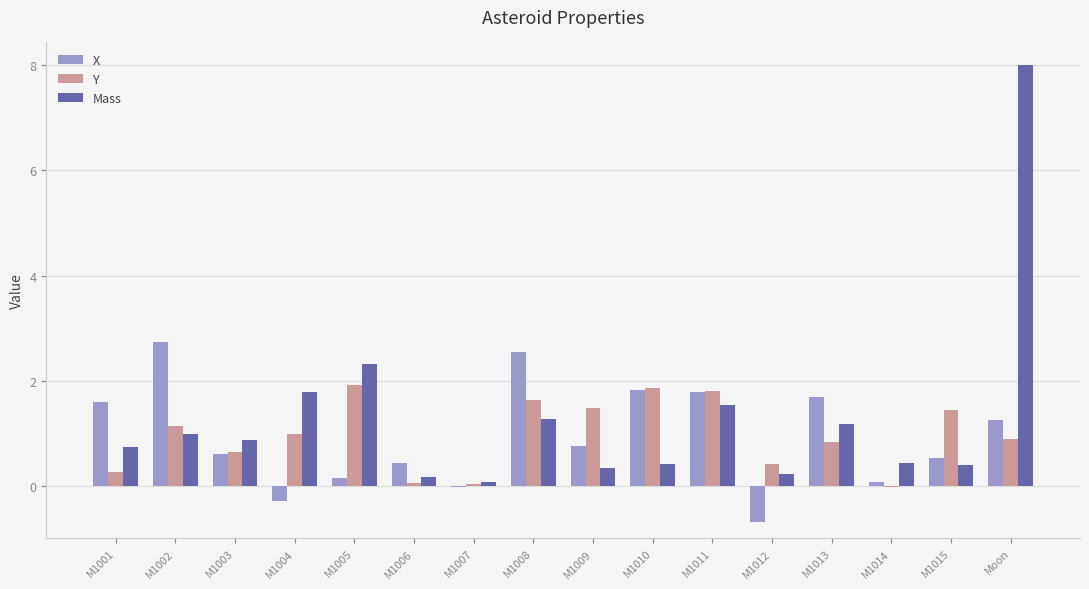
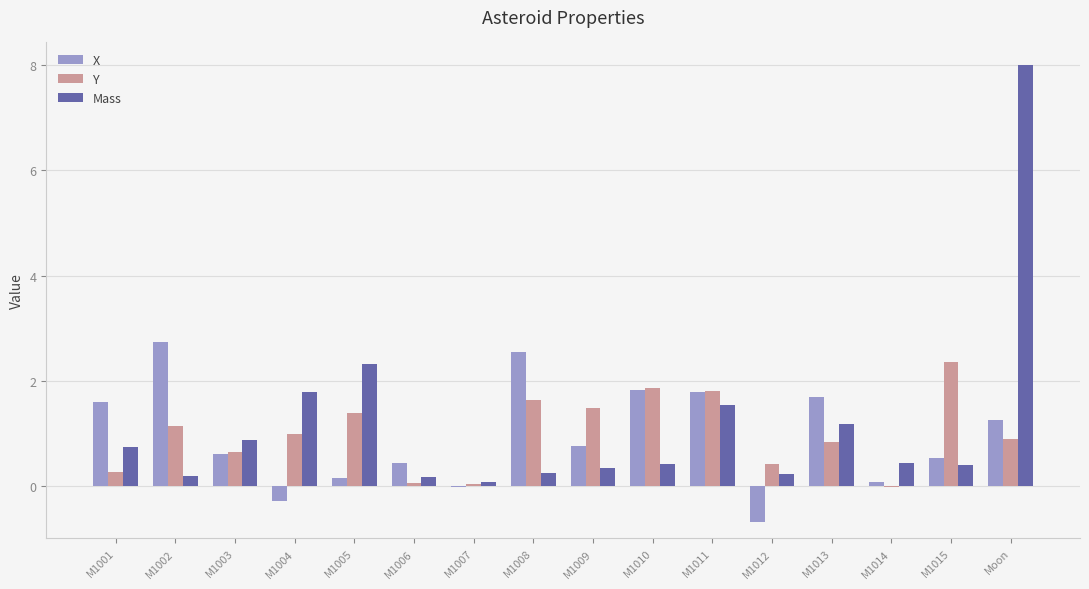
  {
    "X": {
      "M1001": 1.6,
      "M1002": 2.7,
      "M1003": 0.6,
      "M1004": -0.3,
      "M1005": 0.1,
      "M1006": 0.4,
      "M1008": 2.6,
      "M1009": 0.8,
      "M1010": 1.8,
      "M1011": 1.8,
      "M1012": -0.7,
      "M1013": 1.7,
      "M1014": 0.1,
      "M1015": 0.5,
      "Moon": 1.3
    },
    "Y": {
      "M1001": 0.3,
      "M1002": 1.1,
      "M1003": 0.7,
      "M1004": 1.0,
-     "M1005": 1.9,
+     "M1005": 1.4,
      "M1006": 0.1,
      "M1008": 1.6,
      "M1009": 1.5,
      "M1010": 1.9,
      "M1011": 1.8,
      "M1012": 0.4,
      "M1013": 0.8,
-     "M1015": 1.5,
+     "M1015": 2.4,
      "Moon": 0.9
    },
    "Mass": {
      "M1001": 0.7,
-     "M1002": 1.0,
+     "M1002": 0.2,
      "M1003": 0.9,
      "M1004": 1.8,
      "M1005": 2.3,
      "M1006": 0.2,
      "M1007": 0.1,
-     "M1008": 1.3,
+     "M1008": 0.3,
      "M1009": 0.3,
      "M1010": 0.4,
      "M1011": 1.5,
      "M1012": 0.2,
      "M1013": 1.2,
      "M1014": 0.4,
      "M1015": 0.4,
      "Moon": 8.0
    }
  }
